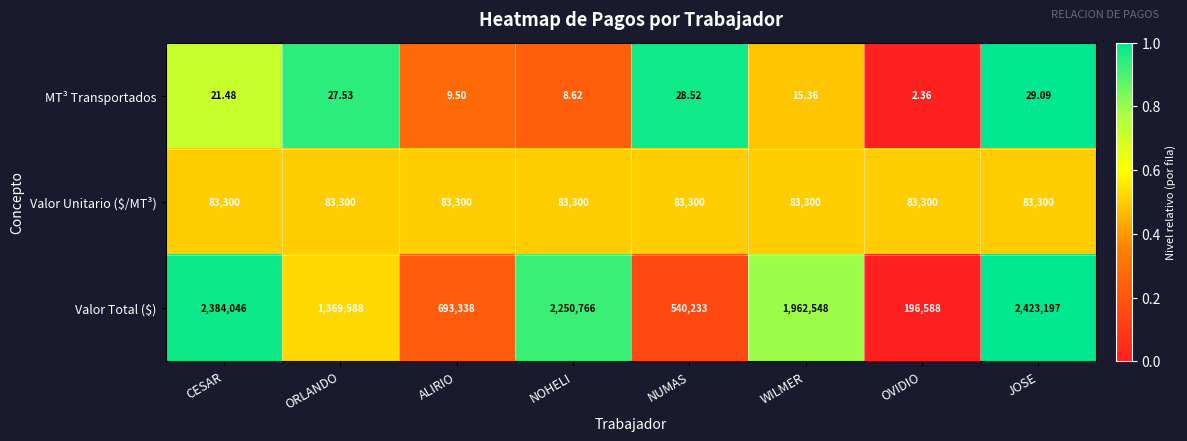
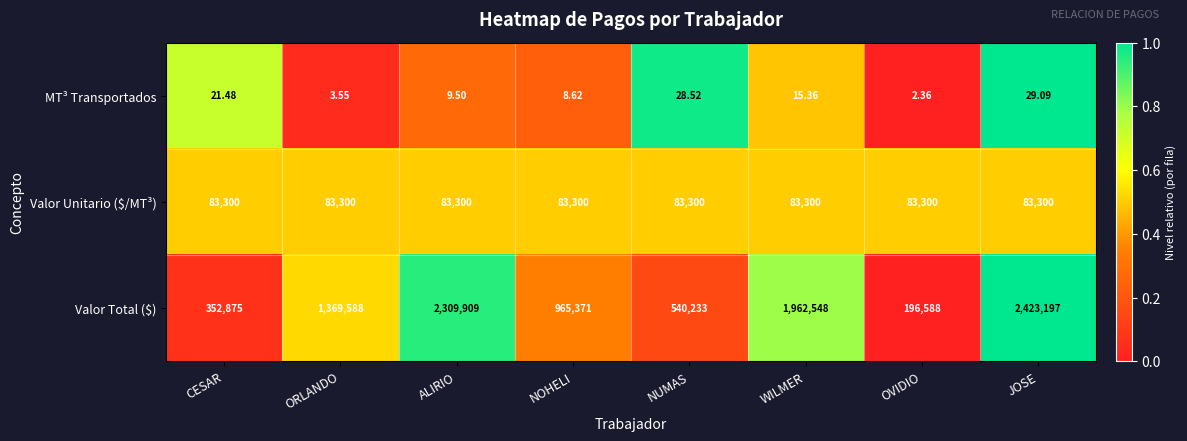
  {
    "MT³ Transportados": {
      "CESAR": "21.48",
-     "ORLANDO": "27.53",
+     "ORLANDO": "3.55",
      "ALIRIO": "9.50",
      "NOHELI": "8.62",
      "NUMAS": "28.52",
      "WILMER": "15.36",
      "OVIDIO": "2.36",
      "JOSE": "29.09"
    },
    "Valor Unitario ($/MT³)": {
      "CESAR": "83,300",
      "ORLANDO": "83,300",
      "ALIRIO": "83,300",
      "NOHELI": "83,300",
      "NUMAS": "83,300",
      "WILMER": "83,300",
      "OVIDIO": "83,300",
      "JOSE": "83,300"
    },
    "Valor Total ($)": {
-     "CESAR": "2,384,046",
+     "CESAR": "352,875",
      "ORLANDO": "1,369,588",
-     "ALIRIO": "693,338",
-     "NOHELI": "2,250,766",
+     "ALIRIO": "2,309,909",
+     "NOHELI": "965,371",
      "NUMAS": "540,233",
      "WILMER": "1,962,548",
      "OVIDIO": "196,588",
      "JOSE": "2,423,197"
    }
  }
